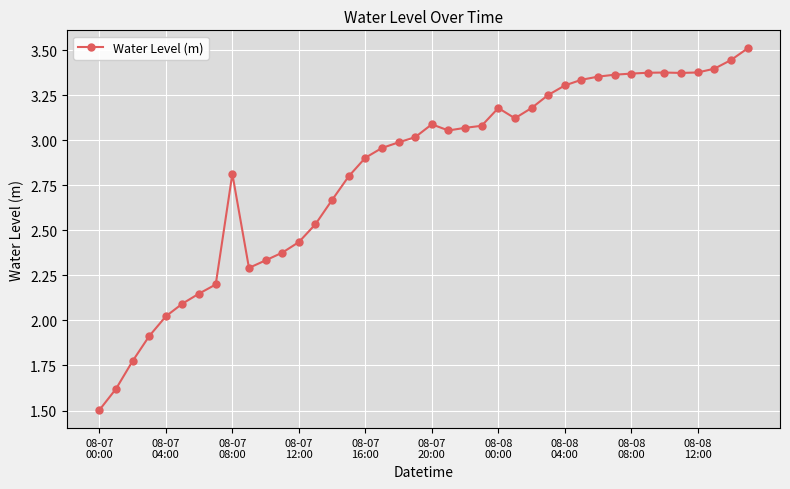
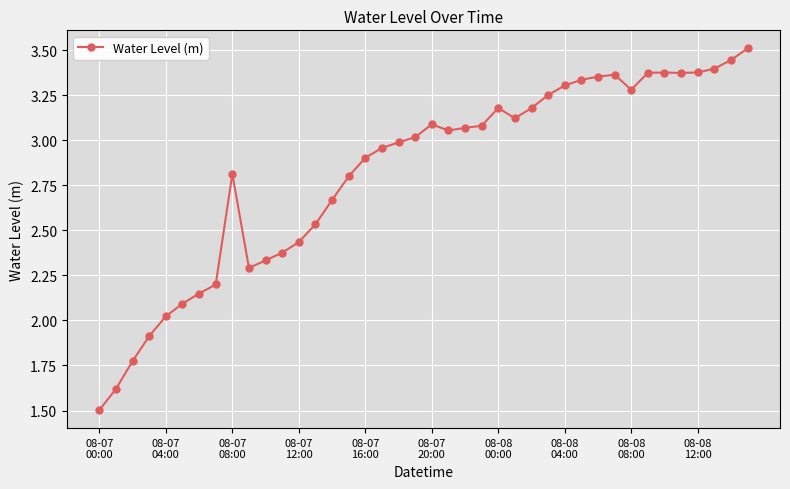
  {
    "08-07 00:00": 1.50,
    "08-07 04:00": 2.02,
    "08-07 08:00": 2.81,
    "08-07 12:00": 2.43,
    "08-07 16:00": 2.90,
    "08-07 20:00": 3.09,
    "08-08 00:00": 3.18,
    "08-08 04:00": 3.30,
-   "08-08 08:00": 3.37,
+   "08-08 08:00": 3.28,
    "08-08 12:00": 3.38
  }
